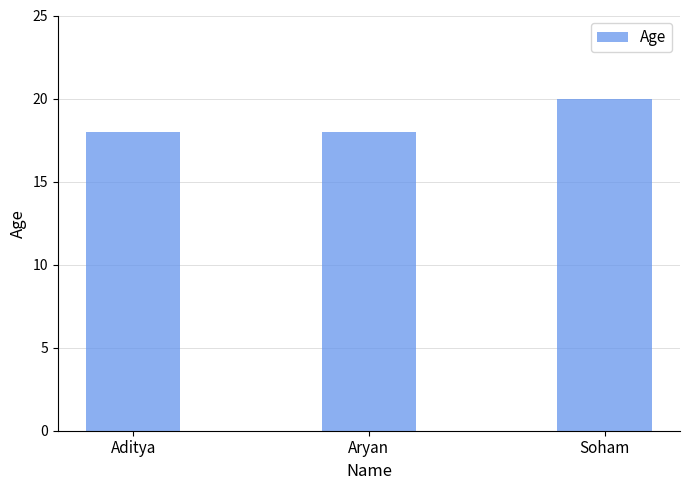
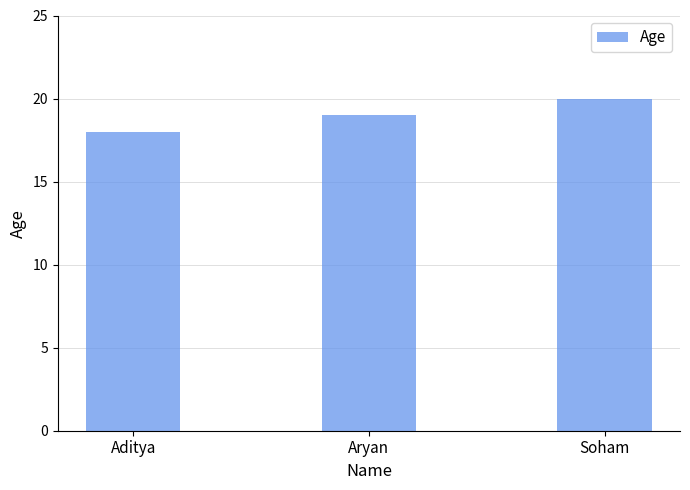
  {
    "Aditya": 18,
-   "Aryan": 18,
+   "Aryan": 19,
    "Soham": 20
  }
